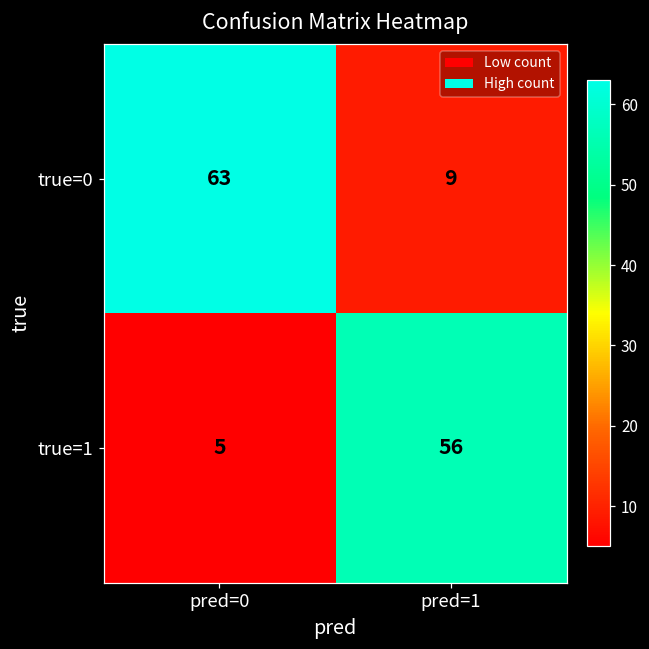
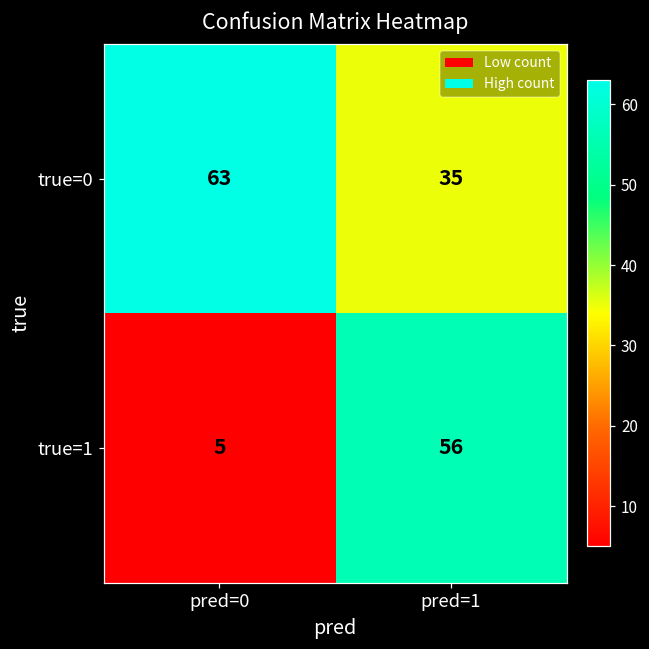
  {
    "true=0": {
      "pred=0": 63,
-     "pred=1": 9
+     "pred=1": 35
    },
    "true=1": {
      "pred=0": 5,
      "pred=1": 56
    }
  }
